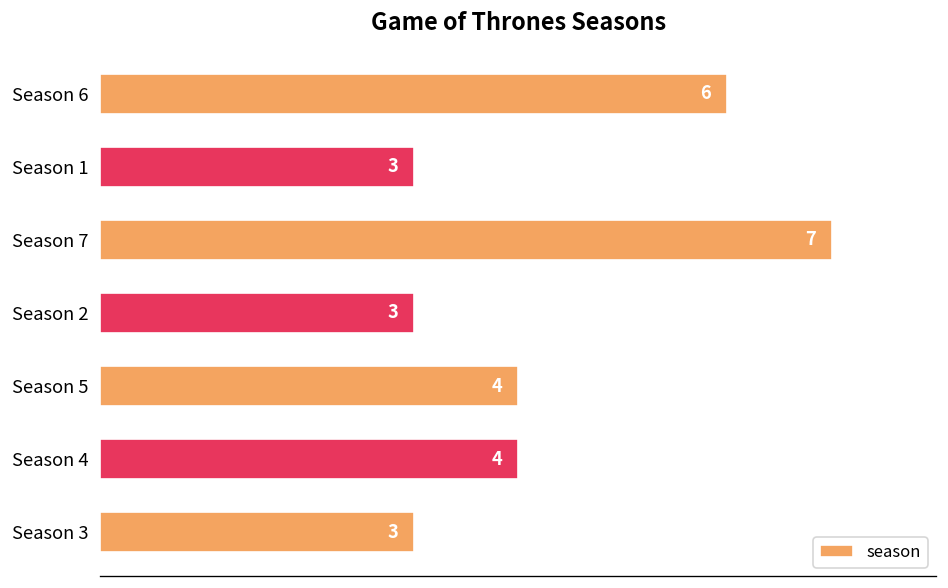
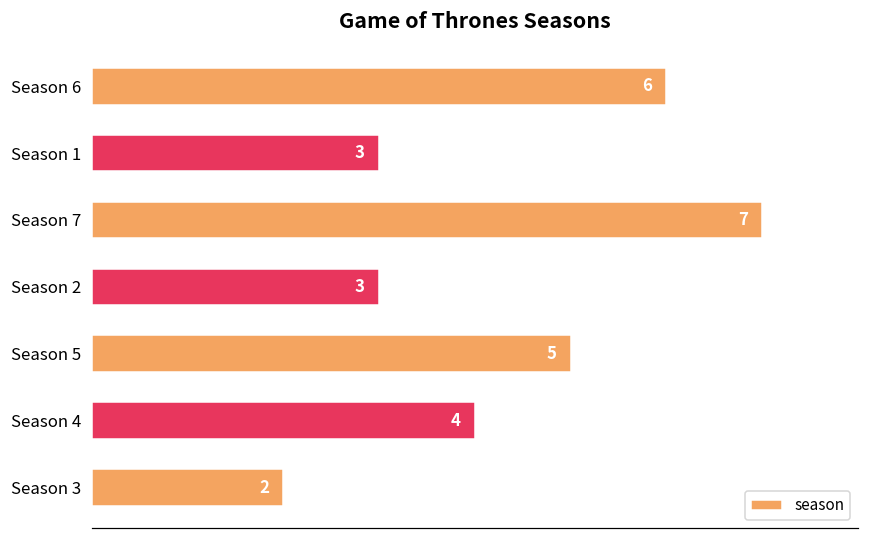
  {
    "Season 6": 6,
    "Season 1": 3,
    "Season 7": 7,
    "Season 2": 3,
-   "Season 5": 4,
+   "Season 5": 5,
    "Season 4": 4,
-   "Season 3": 3
+   "Season 3": 2
  }
